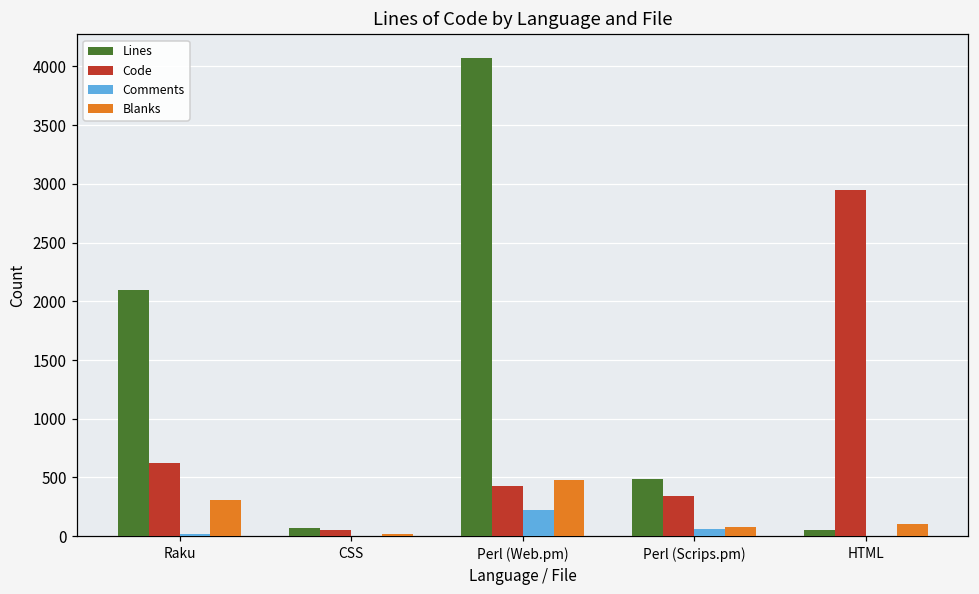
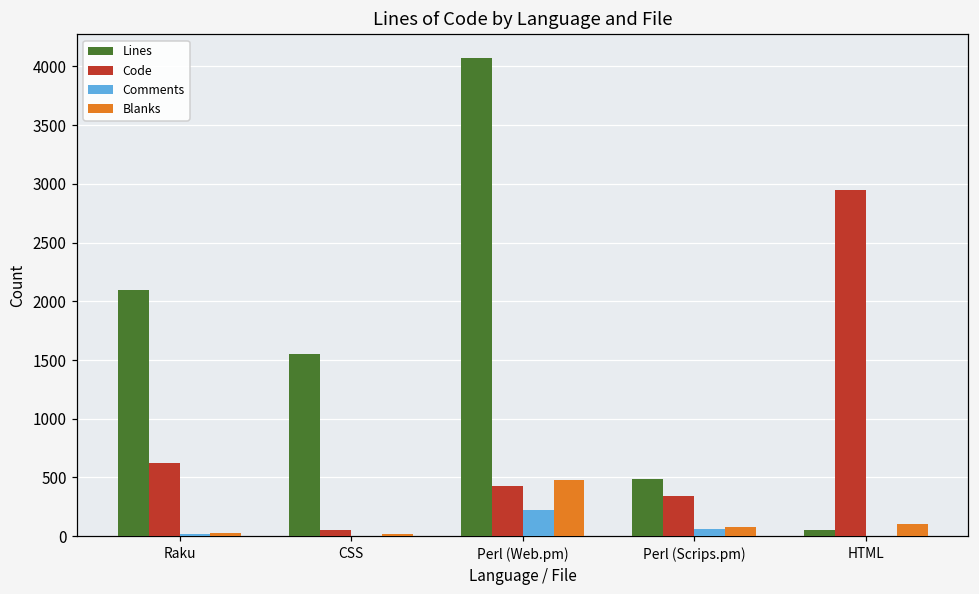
  {
    "Lines": {
      "Raku": 2090,
-     "CSS": 70,
+     "CSS": 1550,
      "Perl (Web.pm)": 4070,
      "Perl (Scrips.pm)": 490,
      "HTML": 60
    },
    "Code": {
      "Raku": 620,
      "CSS": 50,
      "Perl (Web.pm)": 430,
      "Perl (Scrips.pm)": 340,
      "HTML": 2950
    },
    "Comments": {
      "Perl (Web.pm)": 220,
      "Perl (Scrips.pm)": 70,
      "HTML": 0
    },
    "Blanks": {
-     "Raku": 310,
+     "Raku": 30,
      "Perl (Web.pm)": 480,
      "Perl (Scrips.pm)": 80,
      "HTML": 110
    }
  }
